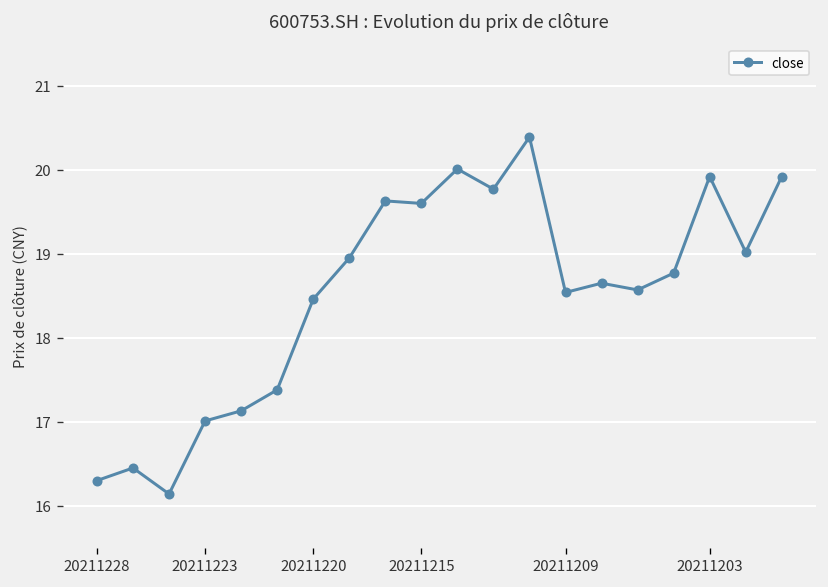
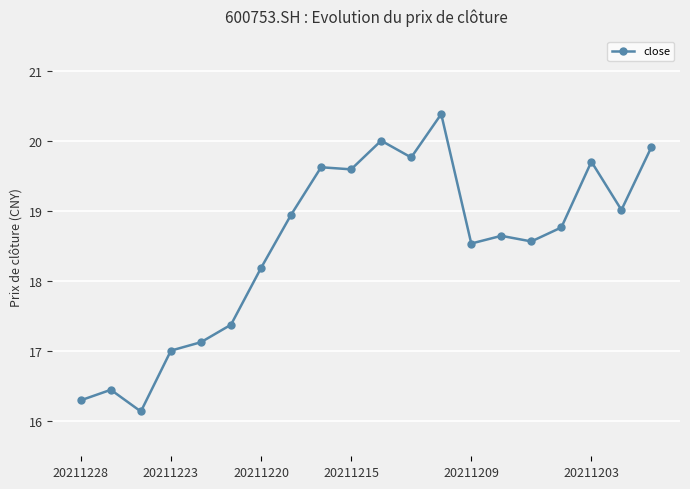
  {
    "20211228": 16.3,
    "20211223": 17.0,
-   "20211220": 18.5,
+   "20211220": 18.2,
    "20211215": 19.6,
    "20211209": 18.5,
-   "20211203": 19.9
+   "20211203": 19.7
  }
